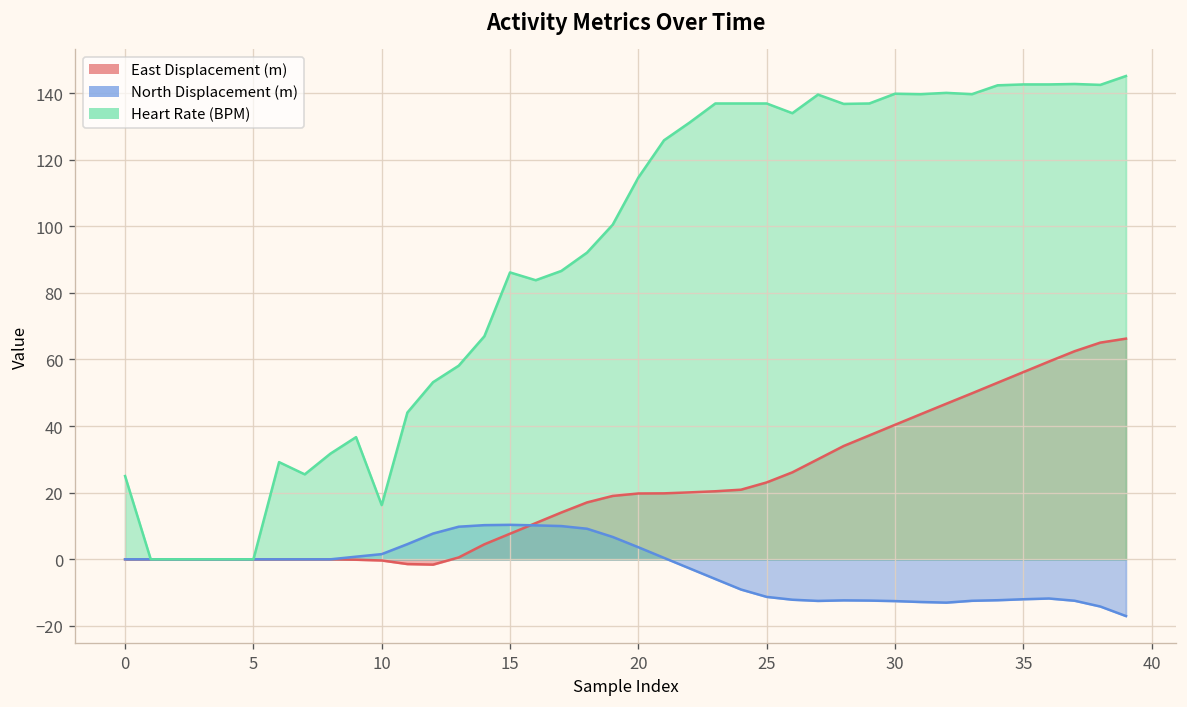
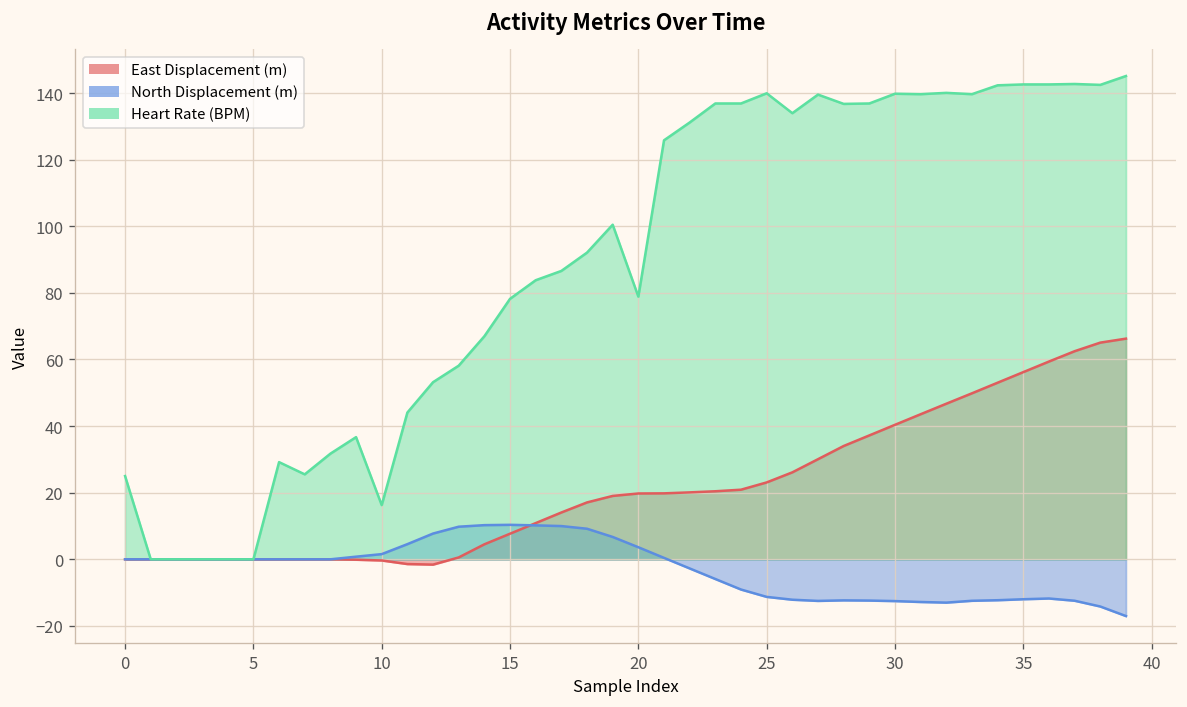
  {
    "Heart Rate (BPM)": {
      "0": 25,
      "10": 16,
-     "15": 86,
-     "20": 115,
-     "25": 137,
+     "15": 78,
+     "20": 79,
+     "25": 140,
      "30": 140,
      "35": 143
    }
  }
